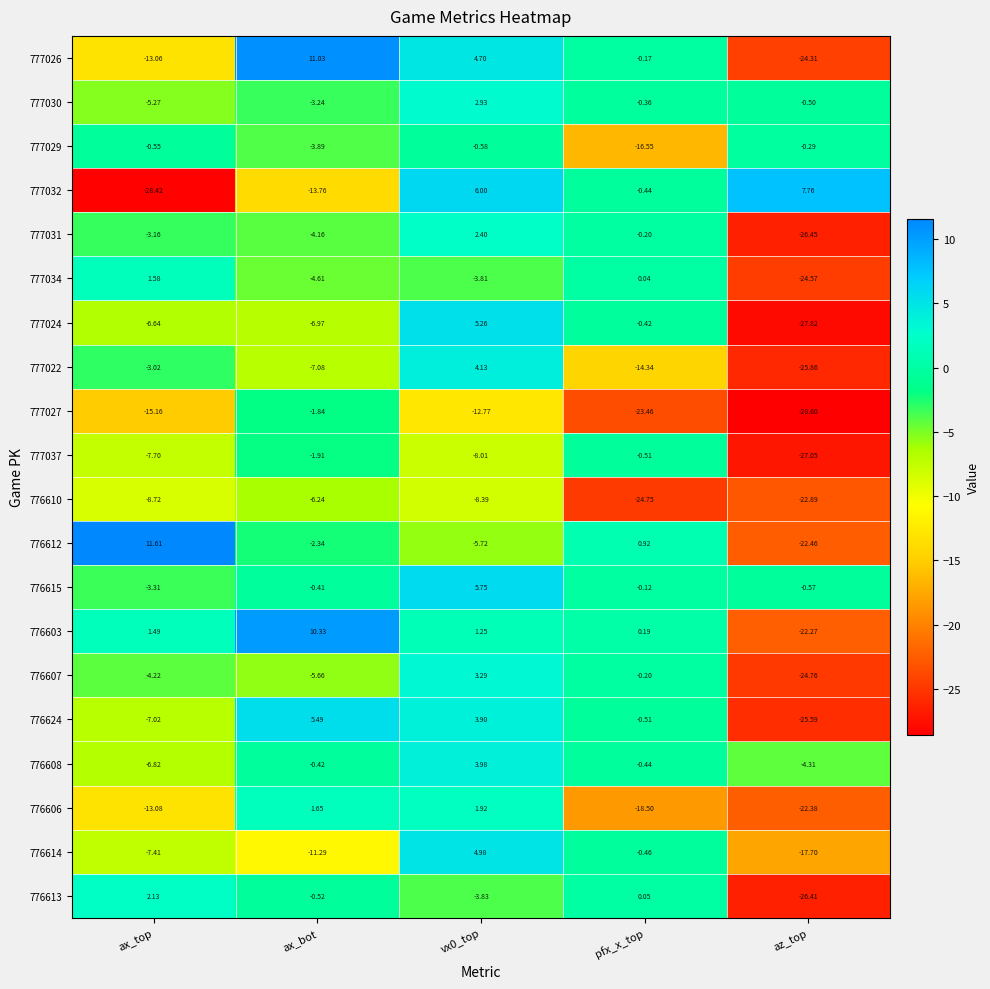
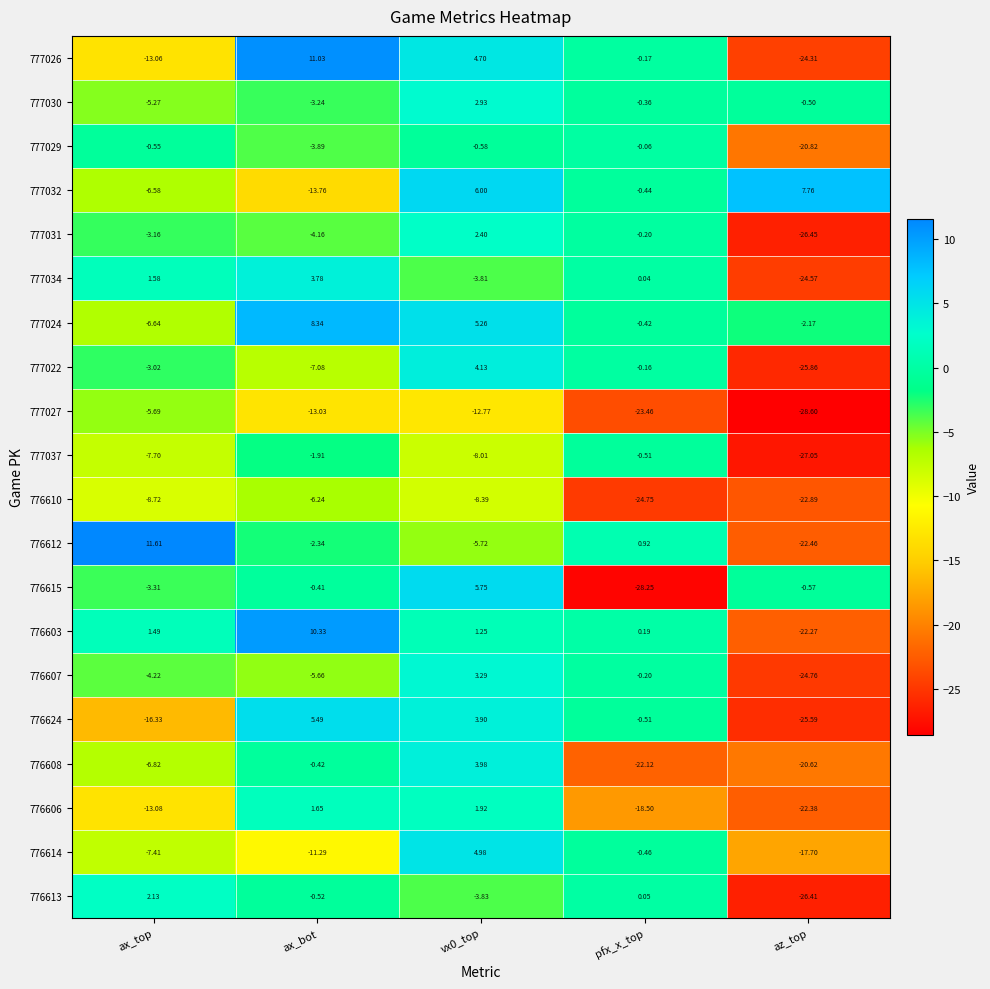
  {
    "777026": {
      "ax_top": -13.06,
      "ax_bot": 11.03,
      "vx0_top": 4.70,
      "pfx_x_top": -0.17,
      "az_top": -24.31
    },
    "777030": {
      "ax_top": -5.27,
      "ax_bot": -3.24,
      "vx0_top": 2.93,
      "pfx_x_top": -0.36,
      "az_top": -0.50
    },
    "777029": {
      "ax_top": -0.55,
      "ax_bot": -3.89,
      "vx0_top": -0.58,
-     "pfx_x_top": -16.55,
-     "az_top": -0.29
+     "pfx_x_top": -0.06,
+     "az_top": -20.82
    },
    "777032": {
-     "ax_top": -28.42,
+     "ax_top": -6.58,
      "ax_bot": -13.76,
      "vx0_top": 6.00,
      "pfx_x_top": -0.44,
      "az_top": 7.76
    },
    "777031": {
      "ax_top": -3.16,
      "ax_bot": -4.16,
      "vx0_top": 2.40,
      "pfx_x_top": -0.20,
      "az_top": -26.45
    },
    "777034": {
      "ax_top": 1.58,
-     "ax_bot": -4.61,
+     "ax_bot": 3.78,
      "vx0_top": -3.81,
      "pfx_x_top": 0.04,
      "az_top": -24.57
    },
    "777024": {
      "ax_top": -6.64,
-     "ax_bot": -6.97,
+     "ax_bot": 8.34,
      "vx0_top": 5.26,
      "pfx_x_top": -0.42,
-     "az_top": -27.82
+     "az_top": -2.17
    },
    "777022": {
      "ax_top": -3.02,
      "ax_bot": -7.08,
      "vx0_top": 4.13,
-     "pfx_x_top": -14.34,
+     "pfx_x_top": -0.16,
      "az_top": -25.86
    },
    "777027": {
-     "ax_top": -15.16,
-     "ax_bot": -1.84,
+     "ax_top": -5.69,
+     "ax_bot": -13.03,
      "vx0_top": -12.77,
      "pfx_x_top": -23.46,
      "az_top": -28.60
    },
    "777037": {
      "ax_top": -7.70,
      "ax_bot": -1.91,
      "vx0_top": -8.01,
      "pfx_x_top": -0.51,
      "az_top": -27.05
    },
    "776610": {
      "ax_top": -8.72,
      "ax_bot": -6.24,
      "vx0_top": -8.39,
      "pfx_x_top": -24.75,
      "az_top": -22.89
    },
    "776612": {
      "ax_top": 11.61,
      "ax_bot": -2.34,
      "vx0_top": -5.72,
      "pfx_x_top": 0.92,
      "az_top": -22.46
    },
    "776615": {
      "ax_top": -3.31,
      "ax_bot": -0.41,
      "vx0_top": 5.75,
-     "pfx_x_top": -0.12,
+     "pfx_x_top": -28.25,
      "az_top": -0.57
    },
    "776603": {
      "ax_top": 1.49,
      "ax_bot": 10.33,
      "vx0_top": 1.25,
      "pfx_x_top": 0.19,
      "az_top": -22.27
    },
    "776607": {
      "ax_top": -4.22,
      "ax_bot": -5.66,
      "vx0_top": 3.29,
      "pfx_x_top": -0.20,
      "az_top": -24.76
    },
    "776624": {
-     "ax_top": -7.02,
+     "ax_top": -16.33,
      "ax_bot": 5.49,
      "vx0_top": 3.90,
      "pfx_x_top": -0.51,
      "az_top": -25.59
    },
    "776608": {
      "ax_top": -6.82,
      "ax_bot": -0.42,
      "vx0_top": 3.98,
-     "pfx_x_top": -0.44,
-     "az_top": -4.31
+     "pfx_x_top": -22.12,
+     "az_top": -20.62
    },
    "776606": {
      "ax_top": -13.08,
      "ax_bot": 1.65,
      "vx0_top": 1.92,
      "pfx_x_top": -18.50,
      "az_top": -22.38
    },
    "776614": {
      "ax_top": -7.41,
      "ax_bot": -11.29,
      "vx0_top": 4.98,
      "pfx_x_top": -0.46,
      "az_top": -17.70
    },
    "776613": {
      "ax_top": 2.13,
      "ax_bot": -0.52,
      "vx0_top": -3.83,
      "pfx_x_top": 0.05,
      "az_top": -26.41
    }
  }
